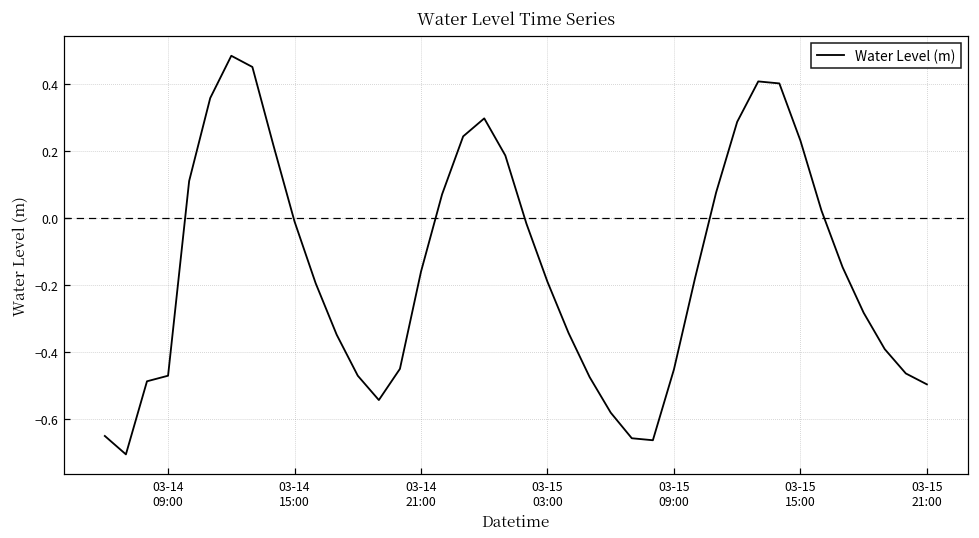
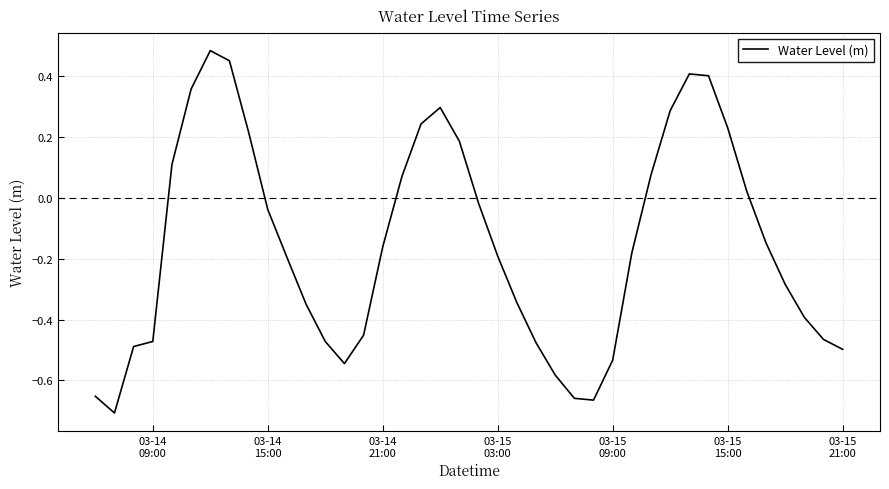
  {
    "03-14 09:00": -0.47,
-   "03-14 15:00": -0.01,
+   "03-14 15:00": -0.04,
    "03-14 21:00": -0.16,
    "03-15 03:00": -0.19,
-   "03-15 09:00": -0.45,
+   "03-15 09:00": -0.53,
    "03-15 15:00": 0.23,
    "03-15 21:00": -0.50
  }
